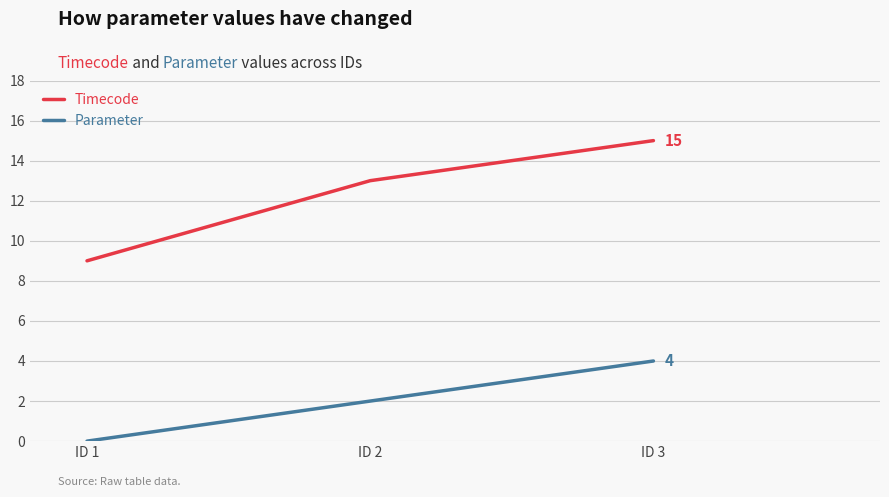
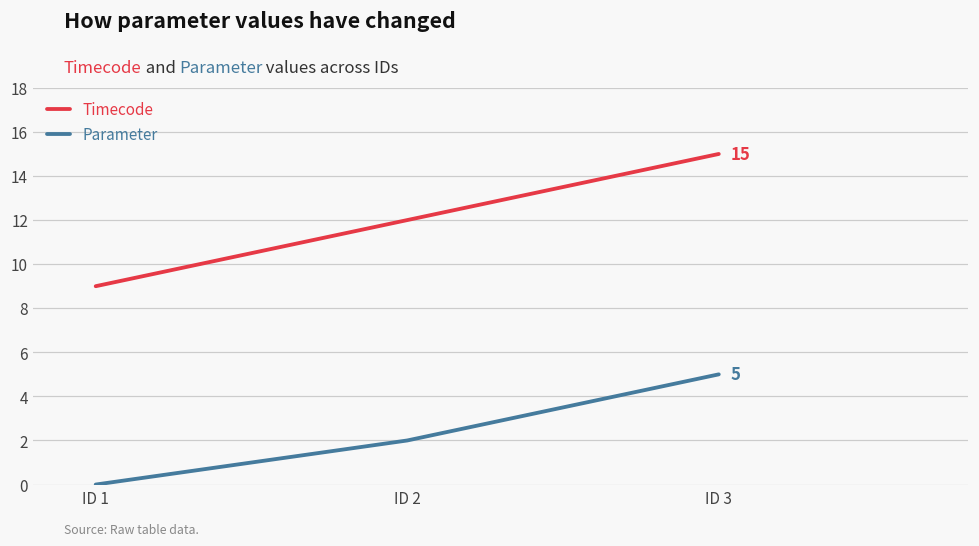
  {
    "Timecode": {
      "ID 1": 9,
-     "ID 2": 13
+     "ID 2": 12
    },
    "Parameter": {
-     "ID 3": 4
+     "ID 3": 5
    }
  }
